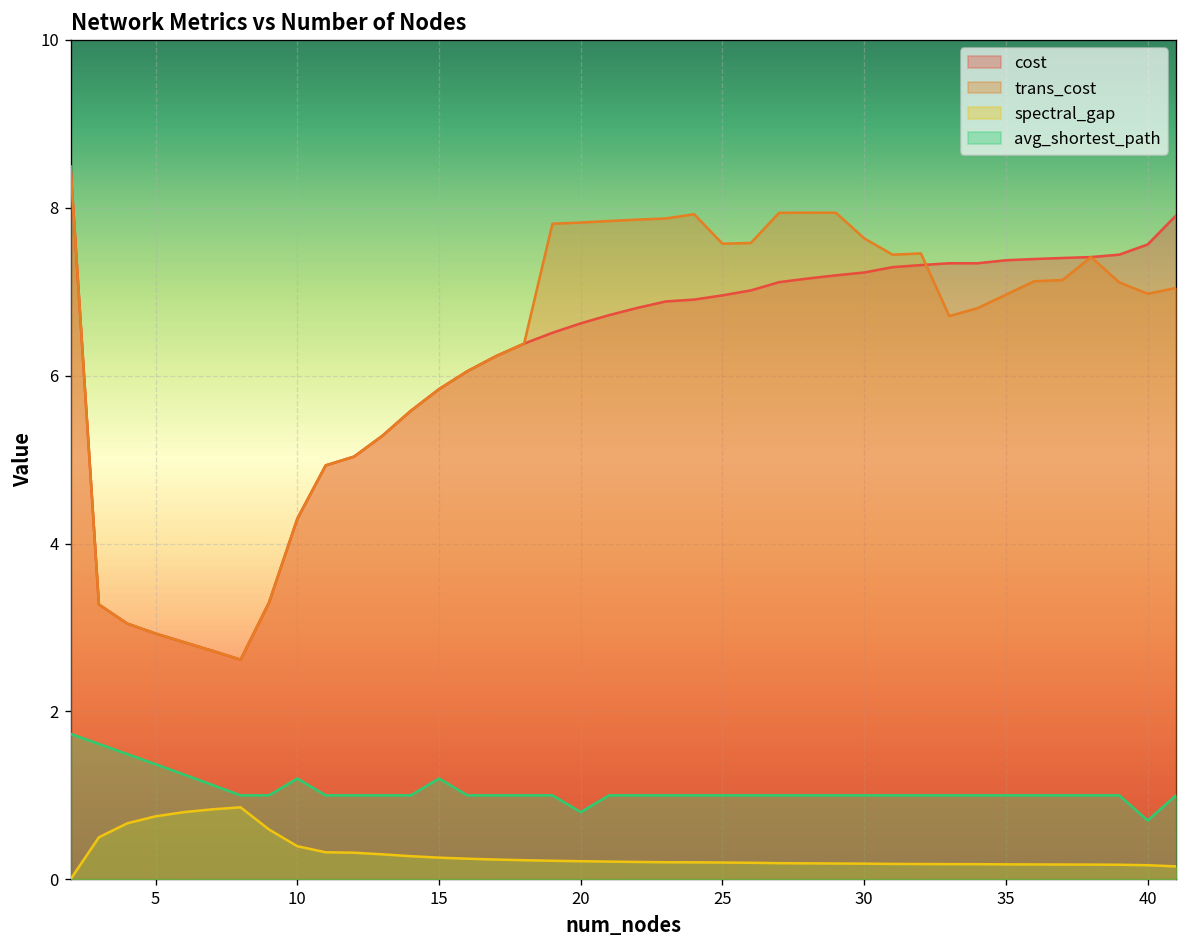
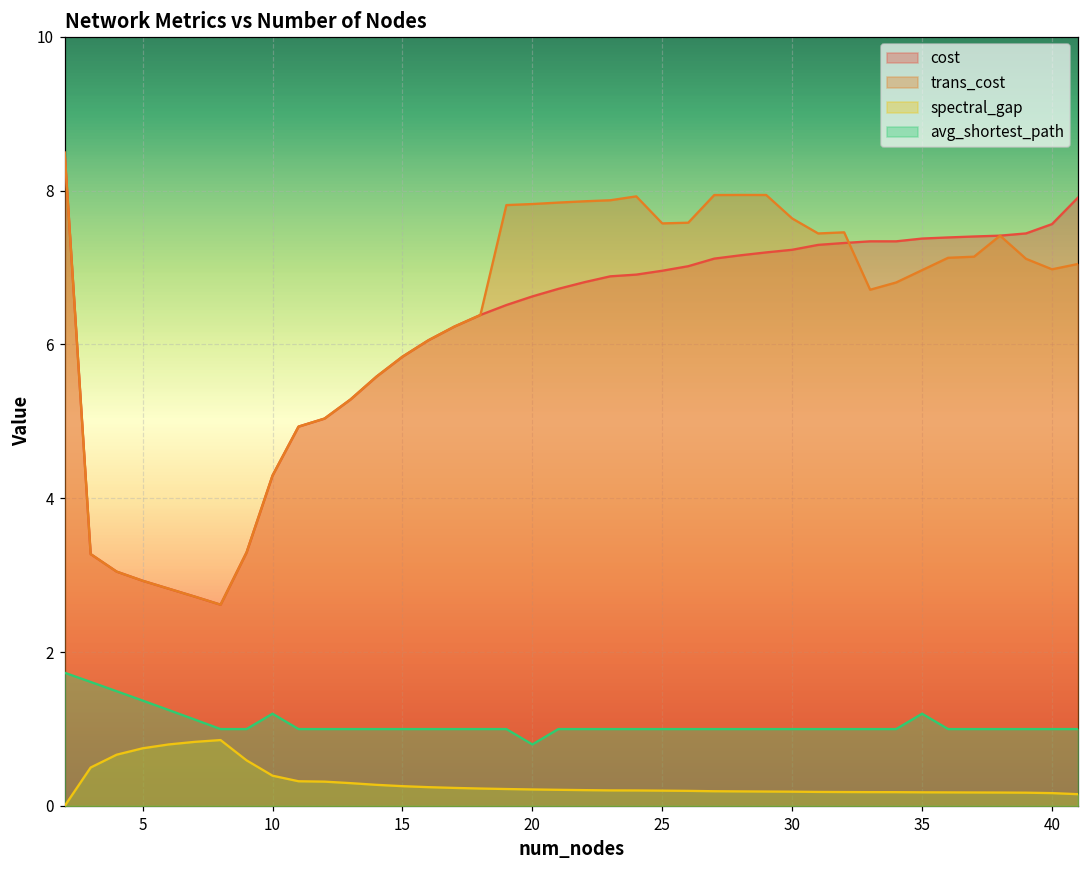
  {
    "avg_shortest_path": {
      "5": 1.4,
      "10": 1.2,
-     "15": 1.2,
+     "15": 1.0,
      "20": 0.8,
      "25": 1.0,
      "30": 1.0,
-     "35": 1.0,
-     "40": 0.7
+     "35": 1.2,
+     "40": 1.0
    }
  }
